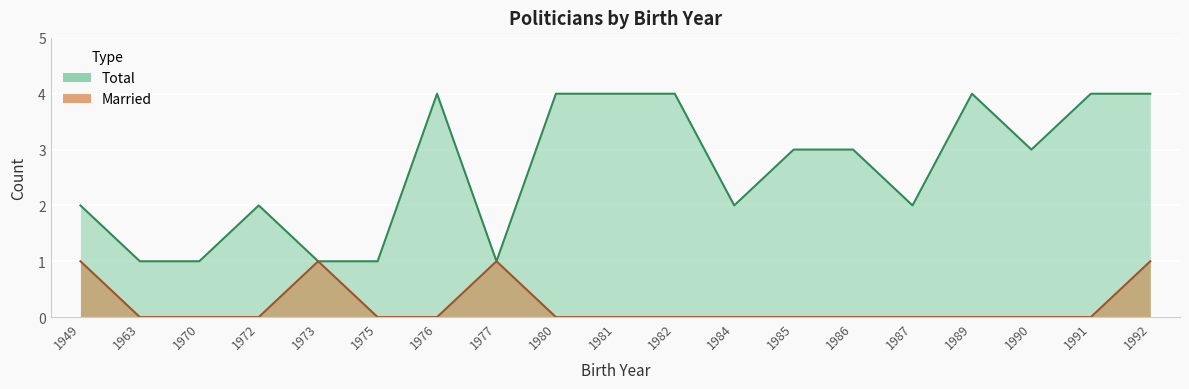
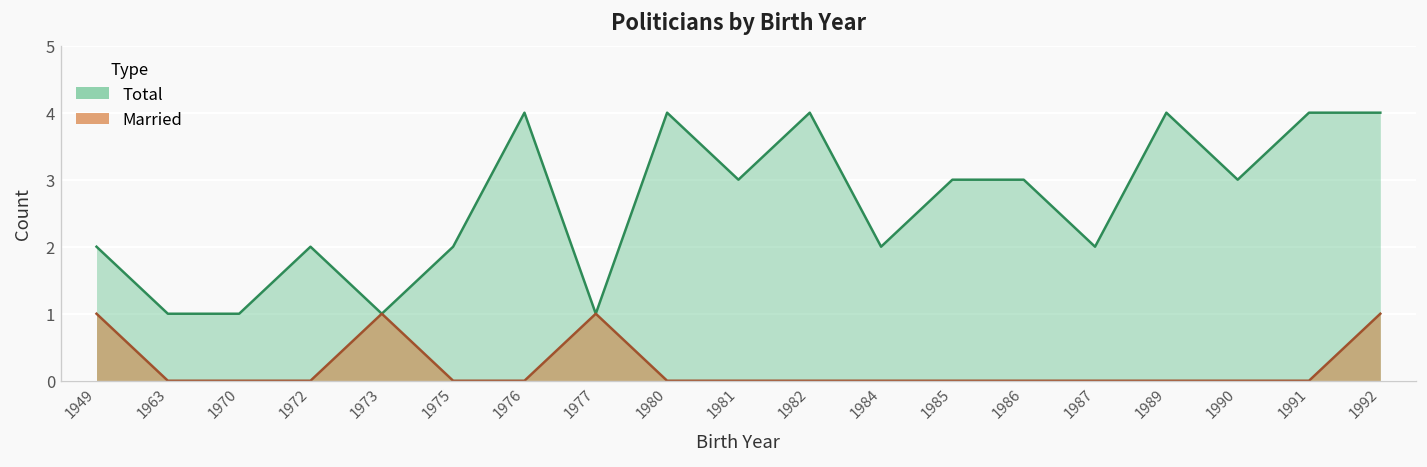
  {
    "Total": {
      "1949": 2,
      "1963": 1,
      "1970": 1,
      "1972": 2,
-     "1975": 1,
+     "1975": 2,
      "1976": 4,
      "1980": 4,
-     "1981": 4,
+     "1981": 3,
      "1982": 4,
      "1984": 2,
      "1985": 3,
      "1986": 3,
      "1987": 2,
      "1989": 4,
      "1990": 3,
      "1991": 4,
      "1992": 4
    },
    "Married": {
      "1949": 1,
      "1963": 0,
      "1970": 0,
      "1972": 0,
      "1975": 0,
      "1976": 0,
      "1980": 0,
      "1981": 0,
      "1982": 0,
      "1984": 0,
      "1985": 0,
      "1986": 0,
      "1987": 0,
      "1989": 0,
      "1990": 0,
      "1991": 0,
      "1992": 1
    }
  }
